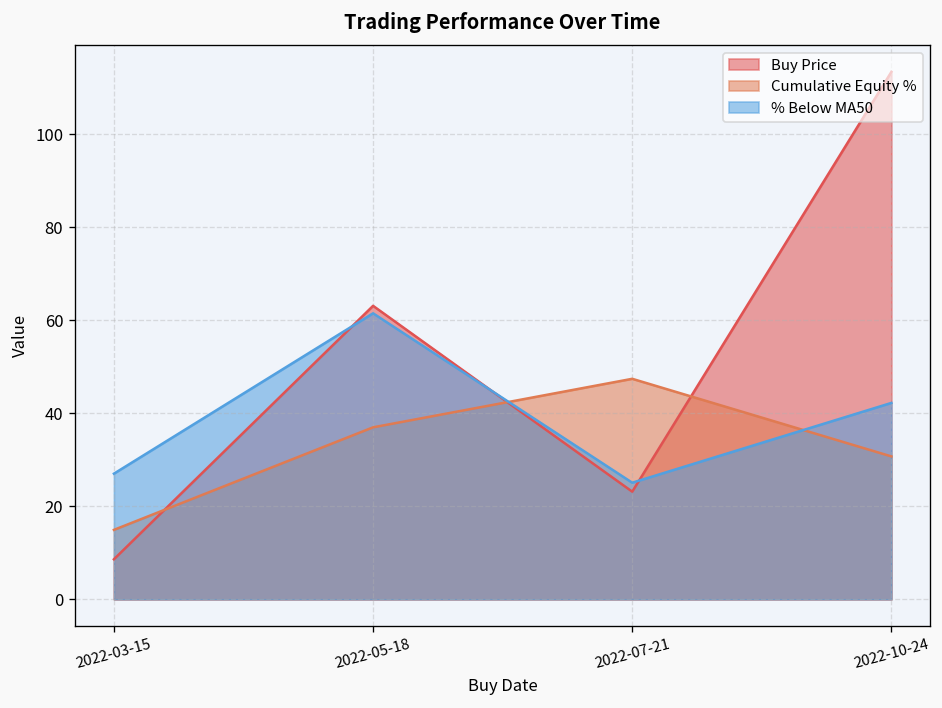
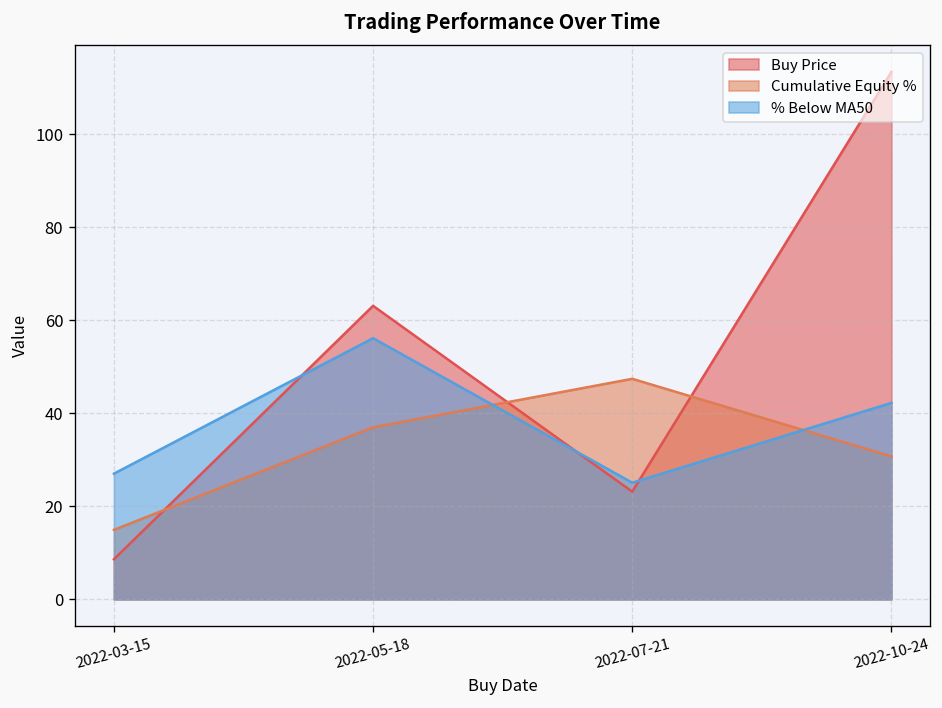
  {
    "% Below MA50": {
      "2022-03-15": 27,
-     "2022-05-18": 61,
+     "2022-05-18": 56,
      "2022-07-21": 25,
      "2022-10-24": 42
    }
  }
